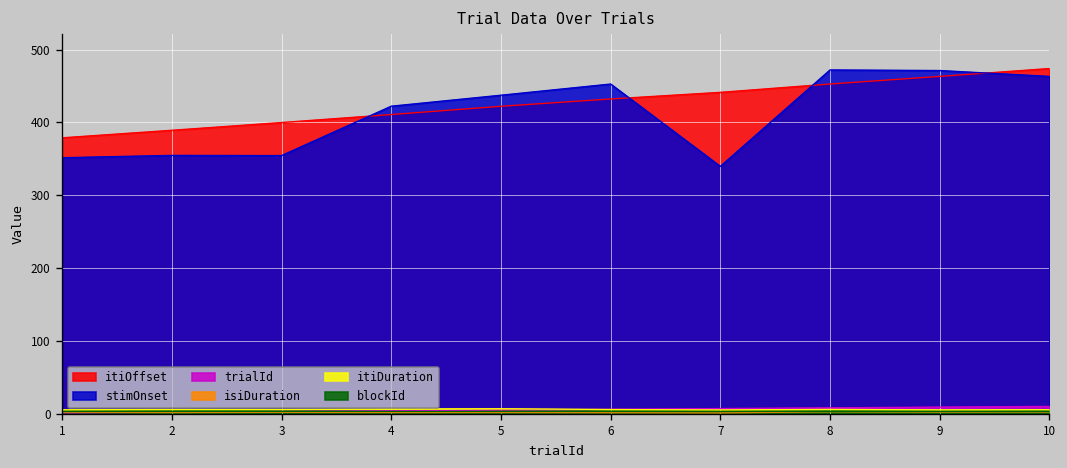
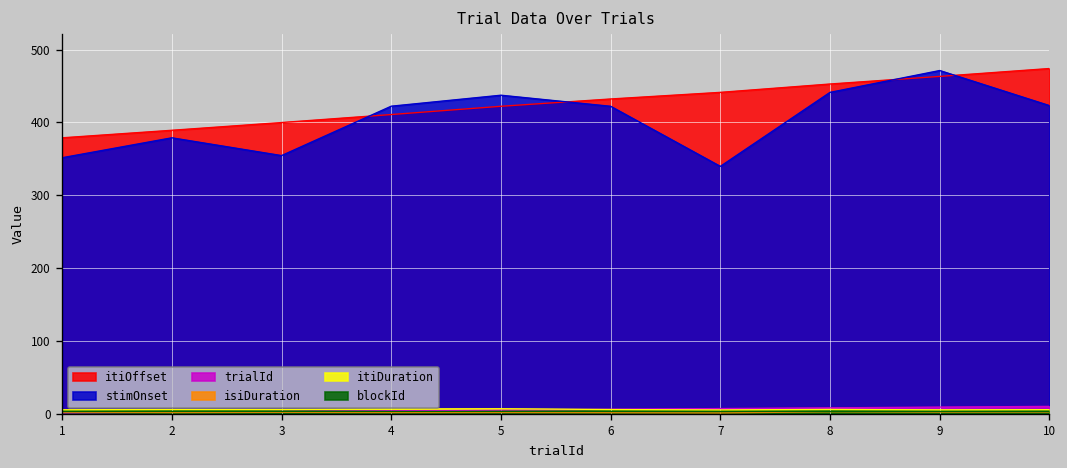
  {
    "itiOffset": {
      "1": 380,
      "2": 390,
      "3": 400,
      "4": 410,
      "5": 420,
      "6": 430,
      "7": 440,
      "8": 450,
      "9": 460,
      "10": 470
    },
    "stimOnset": {
      "1": 350,
-     "2": 350,
+     "2": 380,
      "3": 350,
      "4": 420,
      "5": 440,
-     "6": 450,
+     "6": 420,
      "7": 340,
-     "8": 470,
+     "8": 440,
      "9": 470,
-     "10": 460
+     "10": 420
    },
    "trialId": {
      "10": 10
    }
  }
